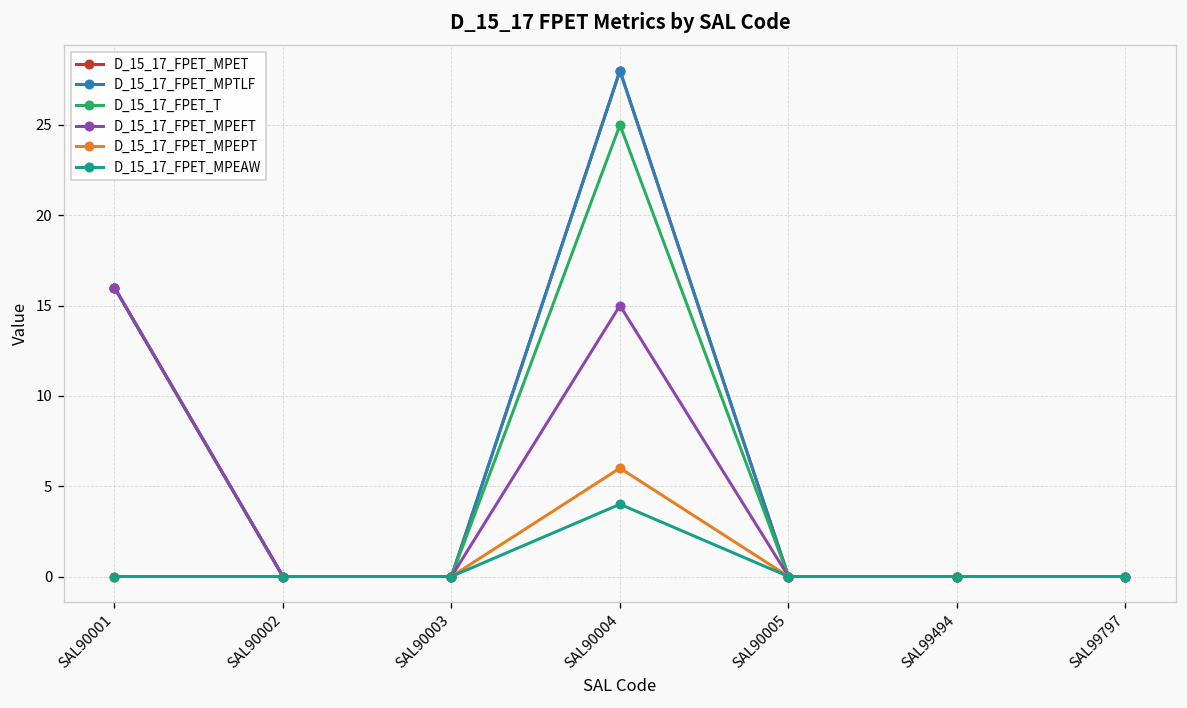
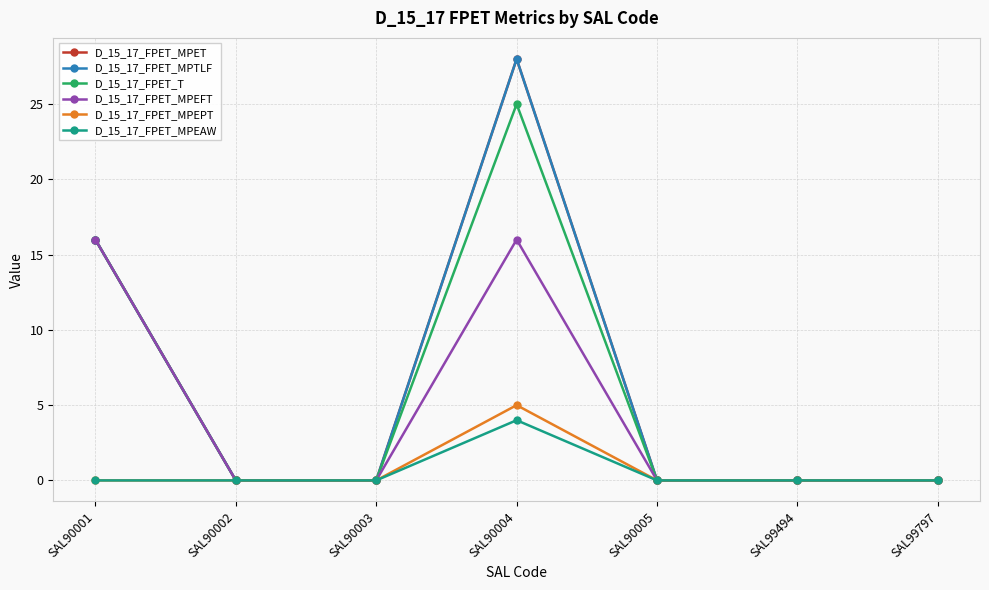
  {
    "D_15_17_FPET_MPTLF": {
      "SAL90004": 28
    },
    "D_15_17_FPET_MPEFT": {
-     "SAL90004": 15
+     "SAL90004": 16
    },
    "D_15_17_FPET_MPEPT": {
-     "SAL90004": 6
+     "SAL90004": 5
    }
  }
